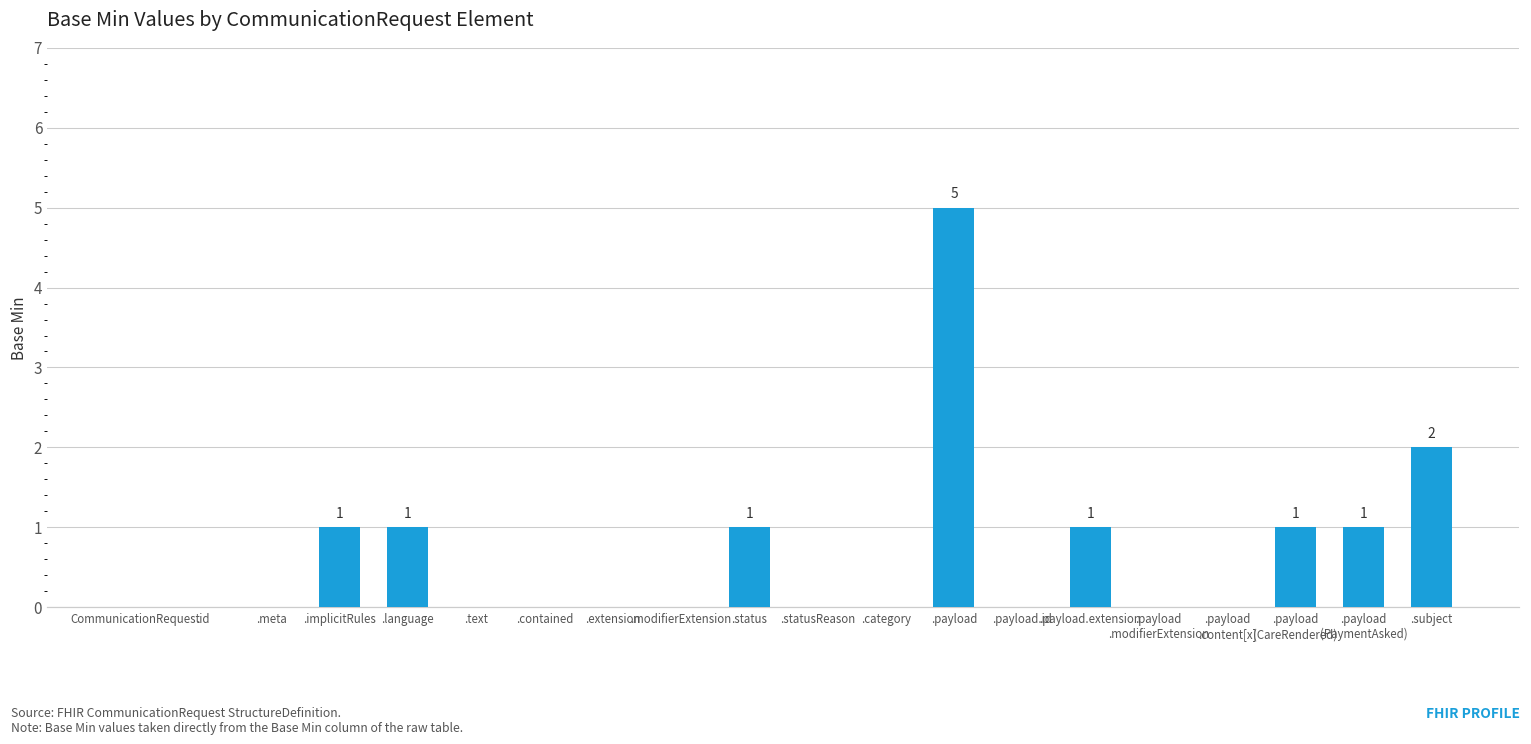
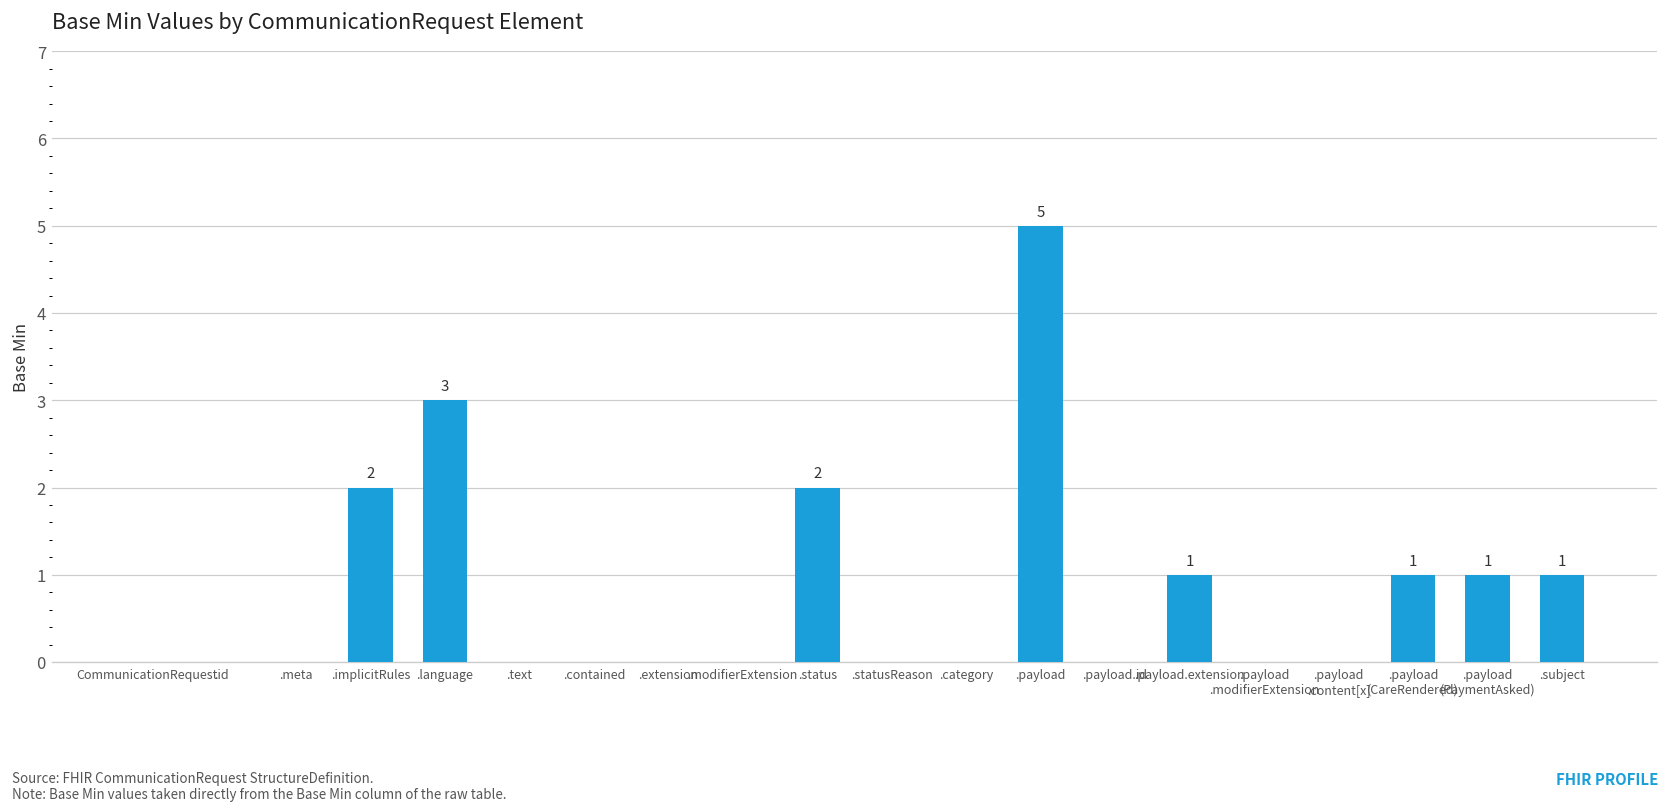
  {
-   ".implicitRules": 1,
-   ".language": 1,
-   ".status": 1,
+   ".implicitRules": 2,
+   ".language": 3,
+   ".status": 2,
    ".payload": 5,
-   ".subject": 2
+   ".subject": 1
  }
